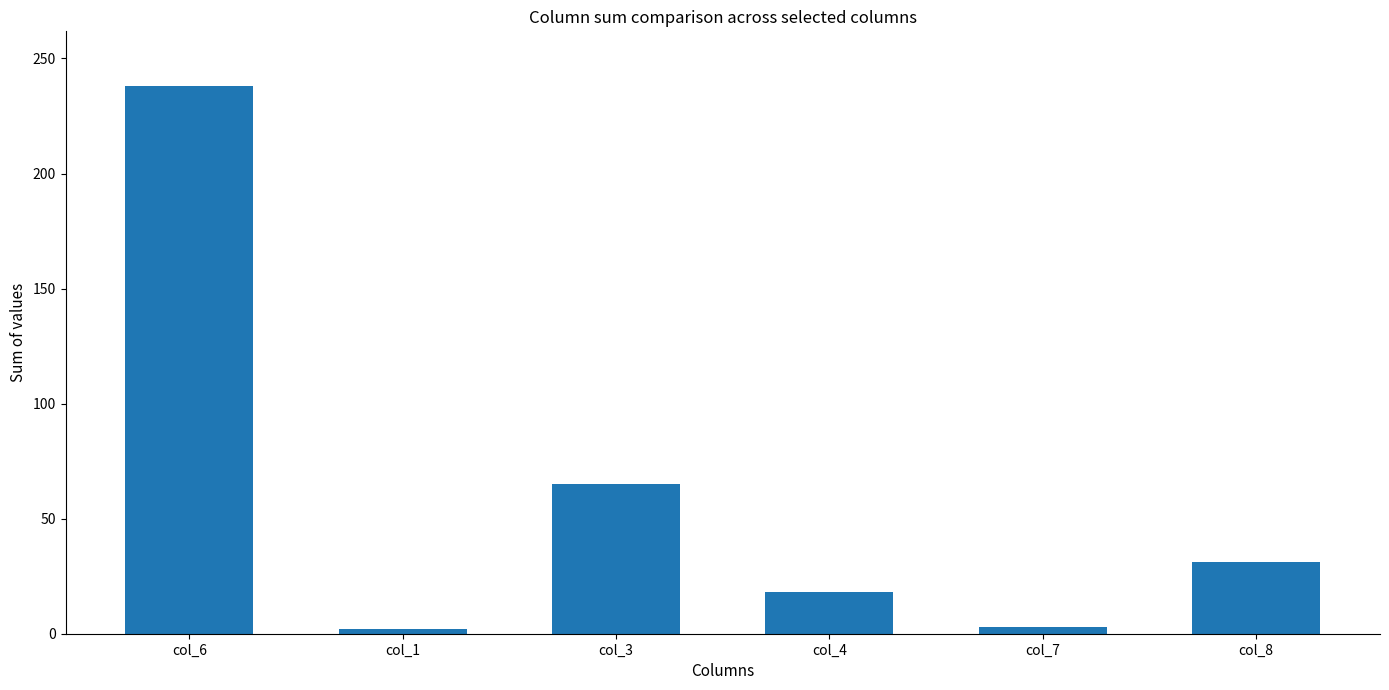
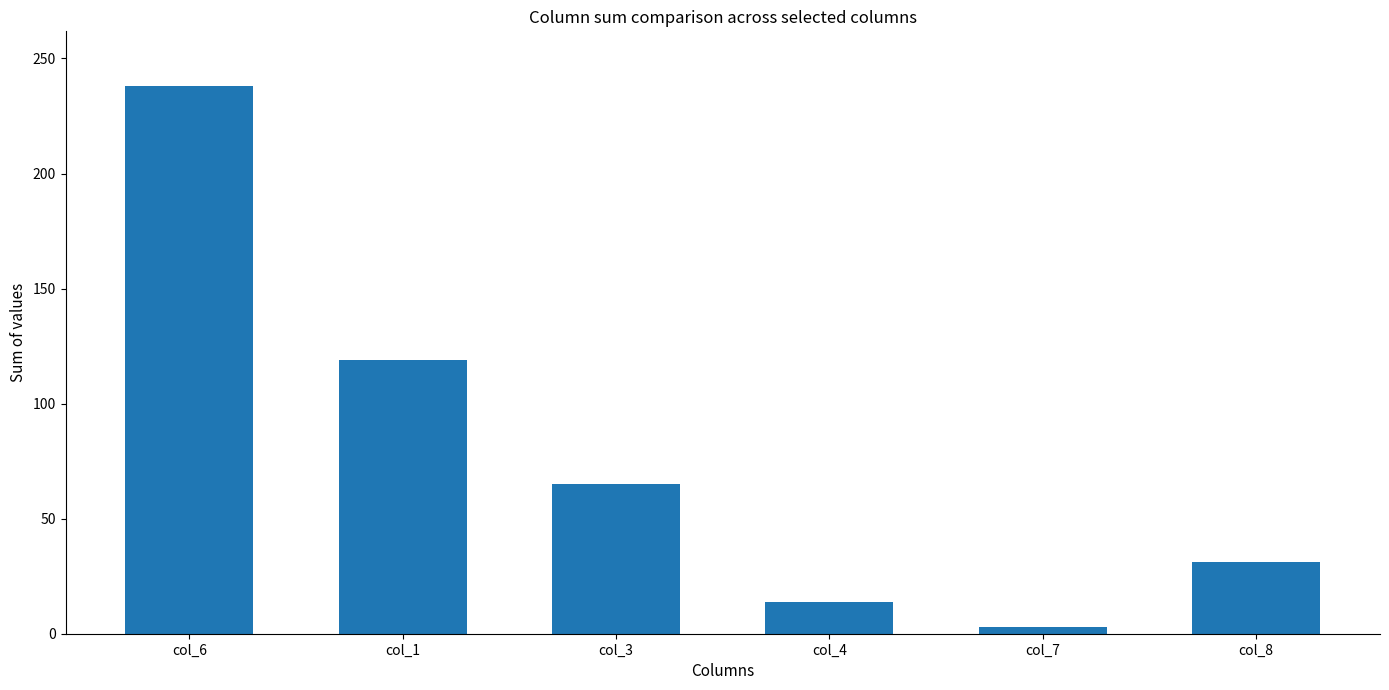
  {
    "col_6": 238,
-   "col_1": 2,
+   "col_1": 119,
    "col_3": 65,
-   "col_4": 18,
+   "col_4": 14,
    "col_7": 3,
    "col_8": 31
  }
